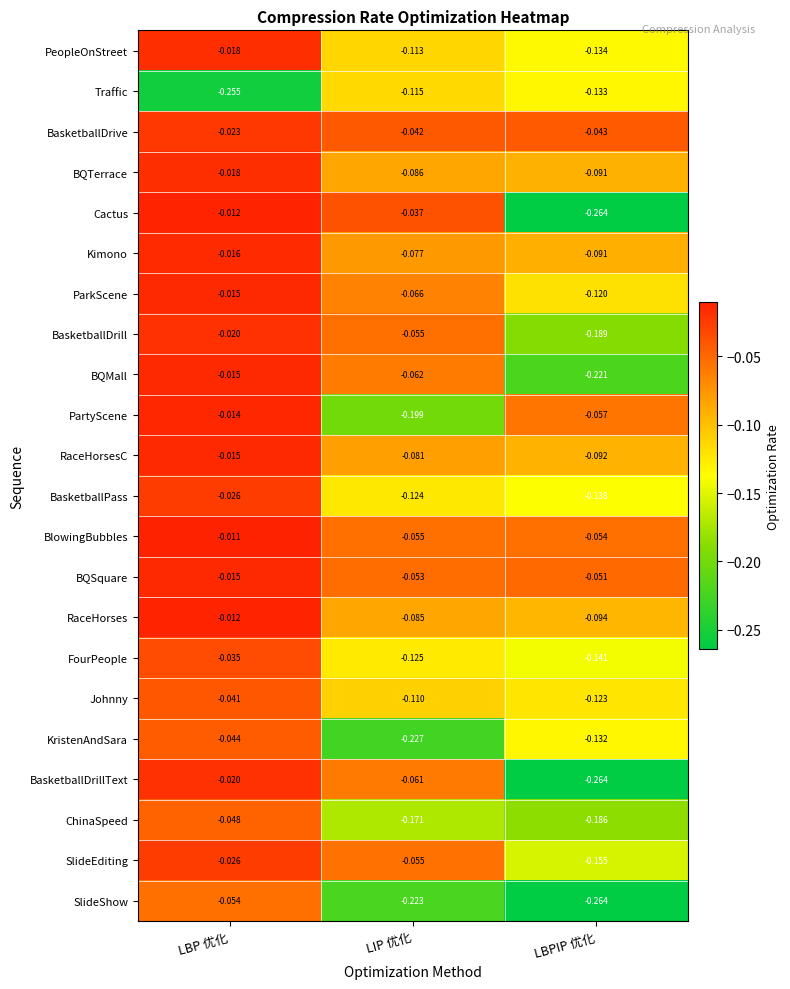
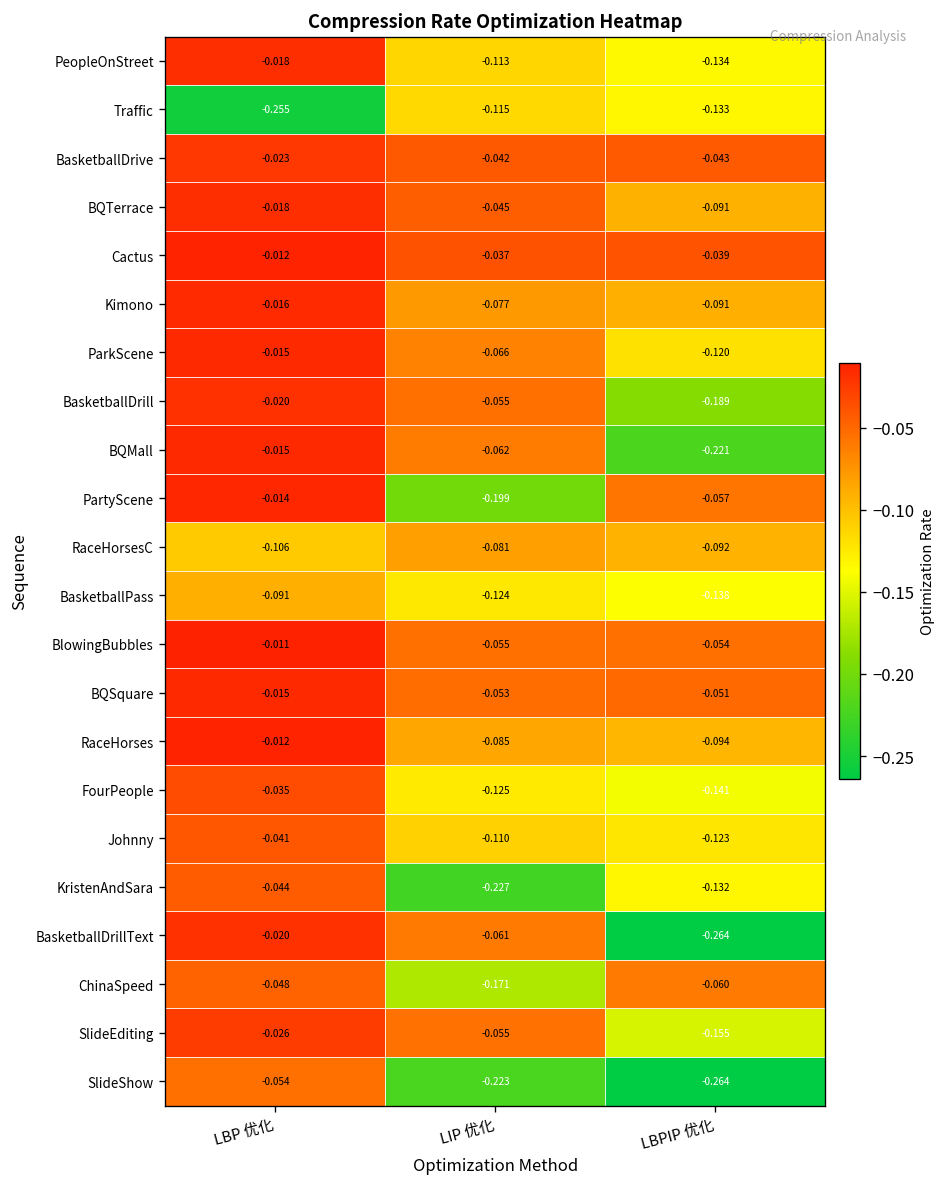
  {
    "PeopleOnStreet": {
      "LBP 优化": -0.018,
      "LIP 优化": -0.113,
      "LBPIP 优化": -0.134
    },
    "Traffic": {
      "LBP 优化": -0.255,
      "LIP 优化": -0.115,
      "LBPIP 优化": -0.133
    },
    "BasketballDrive": {
      "LBP 优化": -0.023,
      "LIP 优化": -0.042,
      "LBPIP 优化": -0.043
    },
    "BQTerrace": {
      "LBP 优化": -0.018,
-     "LIP 优化": -0.086,
+     "LIP 优化": -0.045,
      "LBPIP 优化": -0.091
    },
    "Cactus": {
      "LBP 优化": -0.012,
      "LIP 优化": -0.037,
-     "LBPIP 优化": -0.264
+     "LBPIP 优化": -0.039
    },
    "Kimono": {
      "LBP 优化": -0.016,
      "LIP 优化": -0.077,
      "LBPIP 优化": -0.091
    },
    "ParkScene": {
      "LBP 优化": -0.015,
      "LIP 优化": -0.066,
      "LBPIP 优化": -0.120
    },
    "BasketballDrill": {
      "LBP 优化": -0.020,
      "LIP 优化": -0.055,
      "LBPIP 优化": -0.189
    },
    "BQMall": {
      "LBP 优化": -0.015,
      "LIP 优化": -0.062,
      "LBPIP 优化": -0.221
    },
    "PartyScene": {
      "LBP 优化": -0.014,
      "LIP 优化": -0.199,
      "LBPIP 优化": -0.057
    },
    "RaceHorsesC": {
-     "LBP 优化": -0.015,
+     "LBP 优化": -0.106,
      "LIP 优化": -0.081,
      "LBPIP 优化": -0.092
    },
    "BasketballPass": {
-     "LBP 优化": -0.026,
+     "LBP 优化": -0.091,
      "LIP 优化": -0.124,
      "LBPIP 优化": -0.138
    },
    "BlowingBubbles": {
      "LBP 优化": -0.011,
      "LIP 优化": -0.055,
      "LBPIP 优化": -0.054
    },
    "BQSquare": {
      "LBP 优化": -0.015,
      "LIP 优化": -0.053,
      "LBPIP 优化": -0.051
    },
    "RaceHorses": {
      "LBP 优化": -0.012,
      "LIP 优化": -0.085,
      "LBPIP 优化": -0.094
    },
    "FourPeople": {
      "LBP 优化": -0.035,
      "LIP 优化": -0.125,
      "LBPIP 优化": -0.141
    },
    "Johnny": {
      "LBP 优化": -0.041,
      "LIP 优化": -0.110,
      "LBPIP 优化": -0.123
    },
    "KristenAndSara": {
      "LBP 优化": -0.044,
      "LIP 优化": -0.227,
      "LBPIP 优化": -0.132
    },
    "BasketballDrillText": {
      "LBP 优化": -0.020,
      "LIP 优化": -0.061,
      "LBPIP 优化": -0.264
    },
    "ChinaSpeed": {
      "LBP 优化": -0.048,
      "LIP 优化": -0.171,
-     "LBPIP 优化": -0.186
+     "LBPIP 优化": -0.060
    },
    "SlideEditing": {
      "LBP 优化": -0.026,
      "LIP 优化": -0.055,
      "LBPIP 优化": -0.155
    },
    "SlideShow": {
      "LBP 优化": -0.054,
      "LIP 优化": -0.223,
      "LBPIP 优化": -0.264
    }
  }
